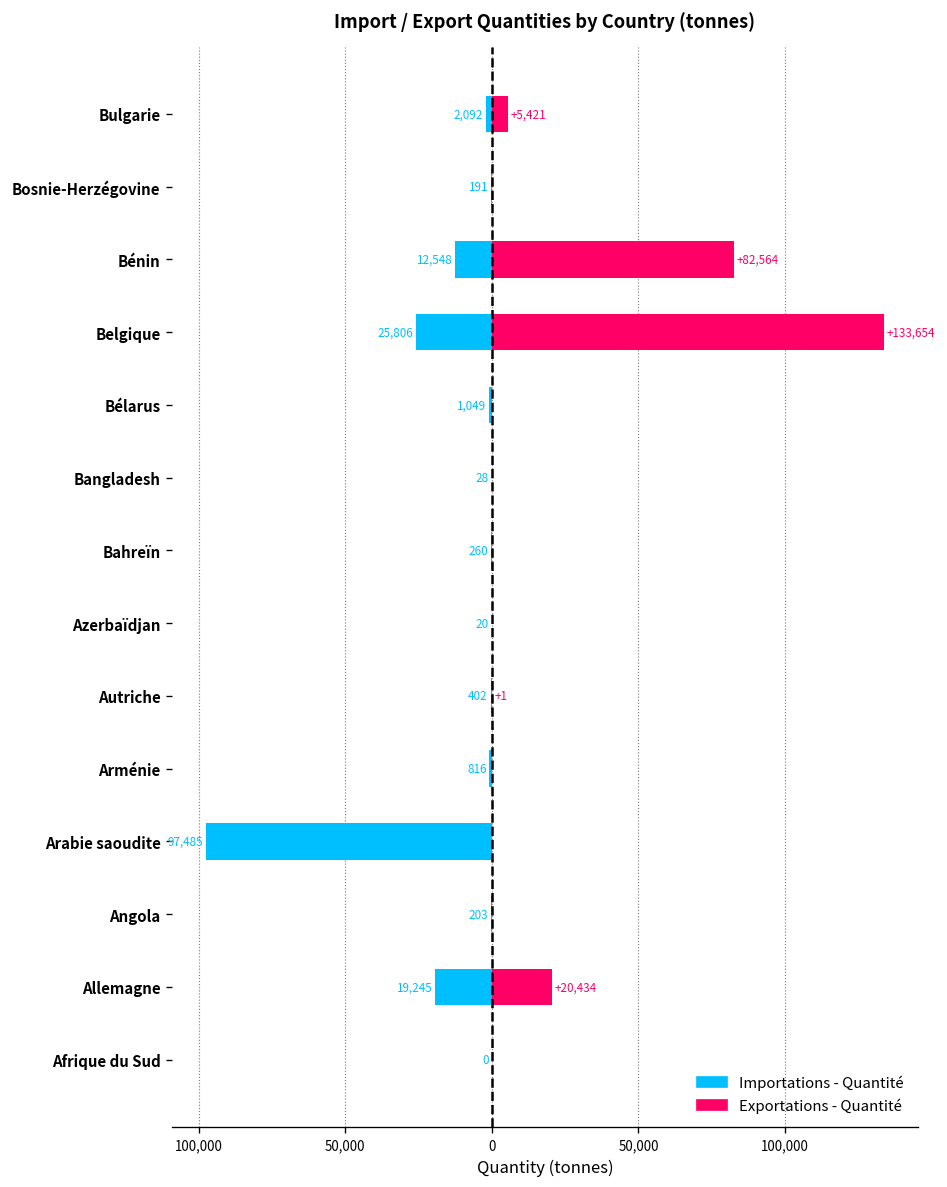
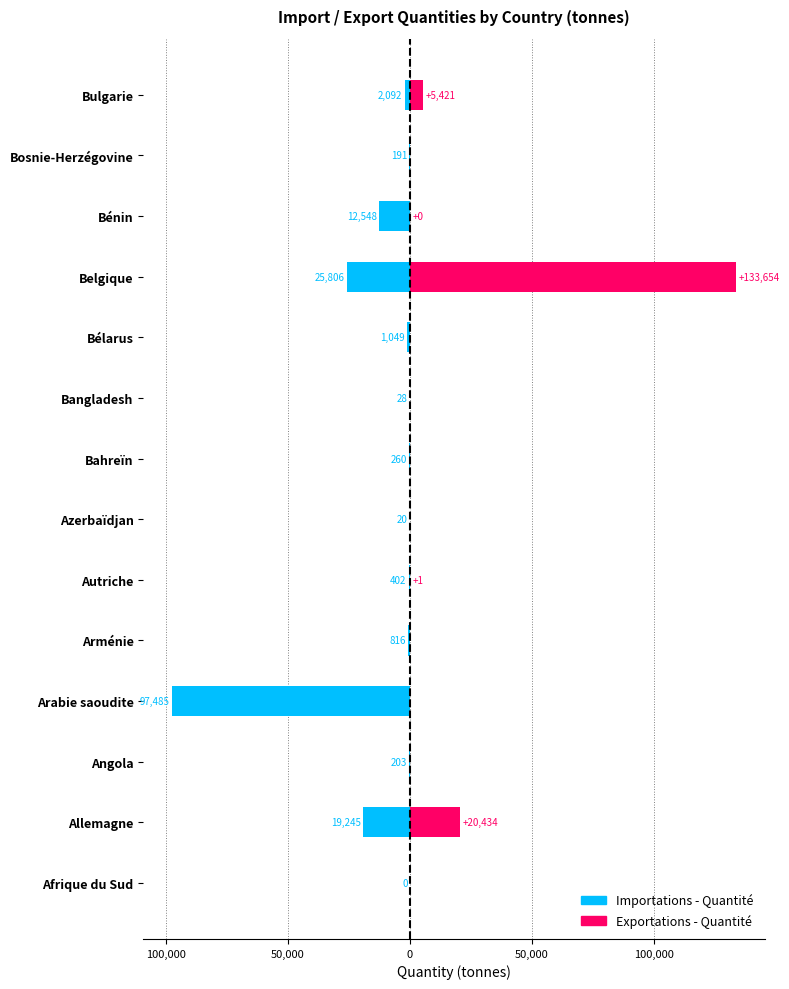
  {
    "Importations - Quantité": {
      "Afrique du Sud": "0"
    },
    "Exportations - Quantité": {
      "Bulgarie": "+5,421",
-     "Bénin": "+82,564",
+     "Bénin": "+0",
      "Belgique": "+133,654",
      "Autriche": "+1",
      "Allemagne": "+20,434",
      "Afrique du Sud": "0"
    }
  }
